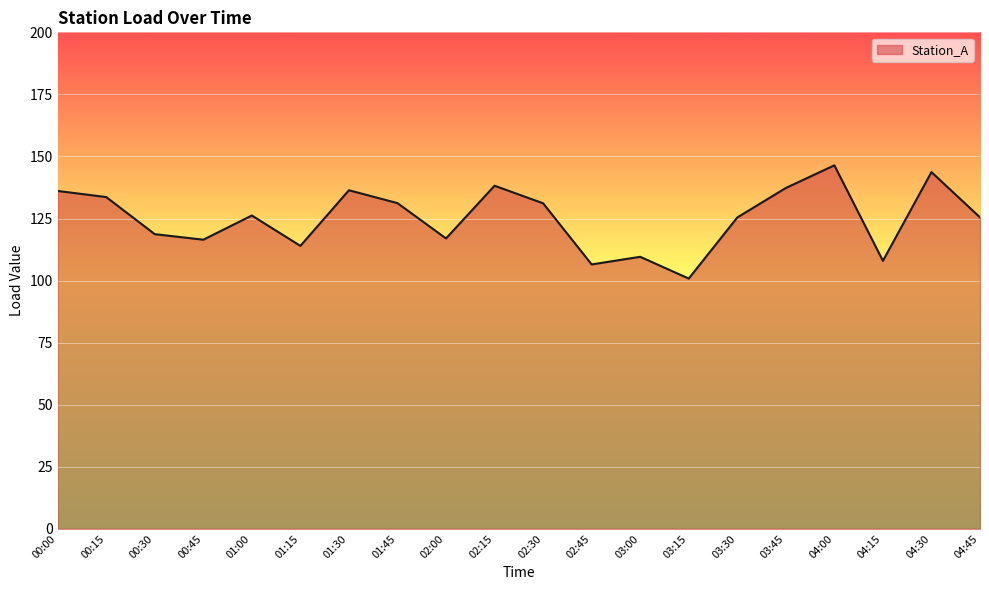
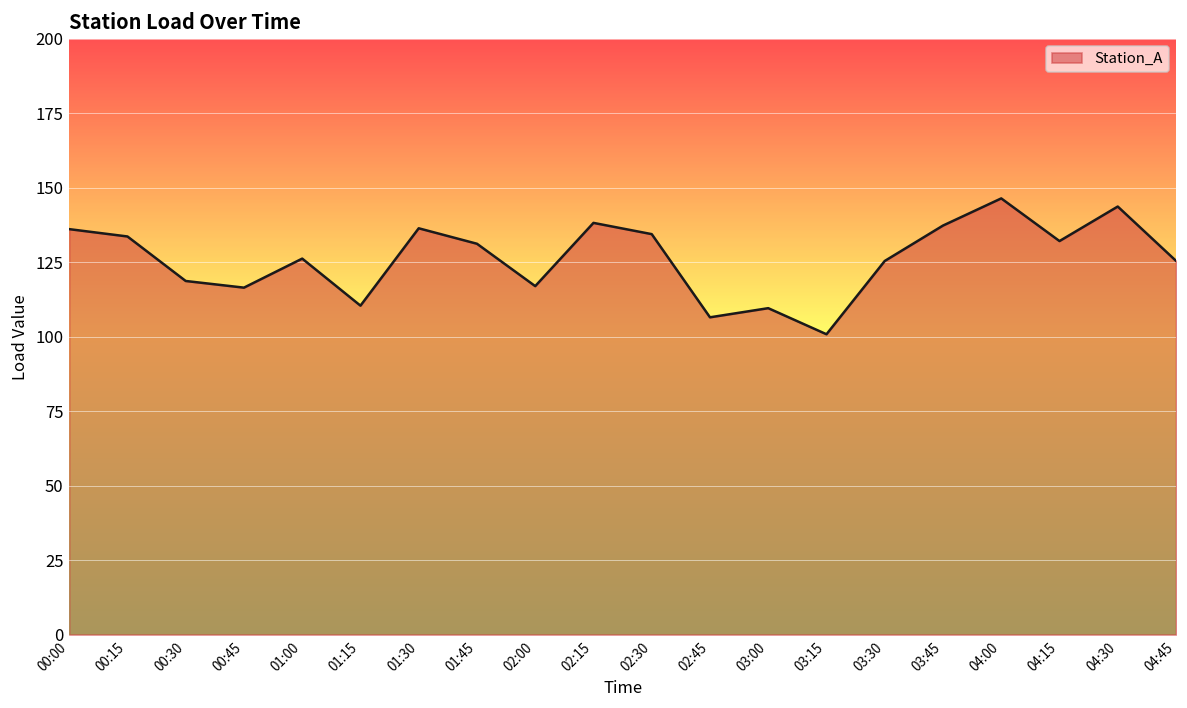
  {
    "00:00": 136,
    "00:15": 134,
    "00:30": 119,
    "00:45": 116,
    "01:00": 126,
-   "01:15": 114,
+   "01:15": 110,
    "01:30": 136,
    "01:45": 131,
    "02:00": 117,
    "02:15": 138,
-   "02:30": 131,
+   "02:30": 134,
    "02:45": 107,
    "03:00": 110,
    "03:15": 101,
    "03:30": 125,
    "03:45": 137,
    "04:00": 146,
-   "04:15": 108,
+   "04:15": 132,
    "04:30": 144,
    "04:45": 125
  }
